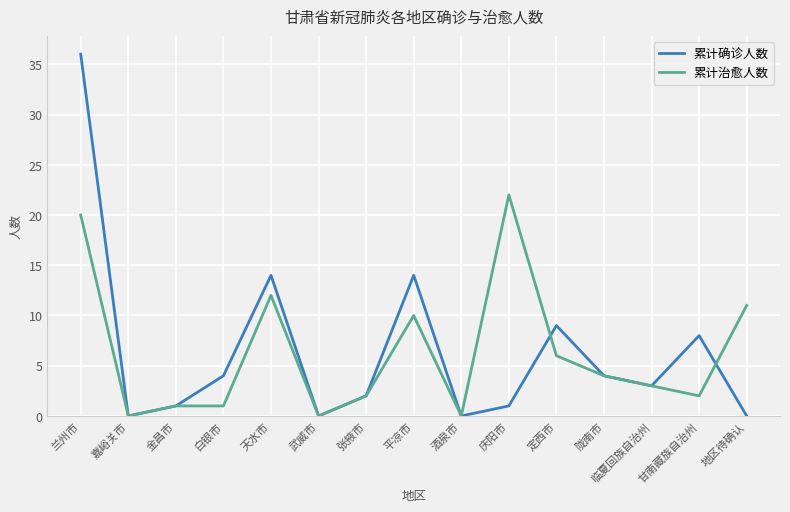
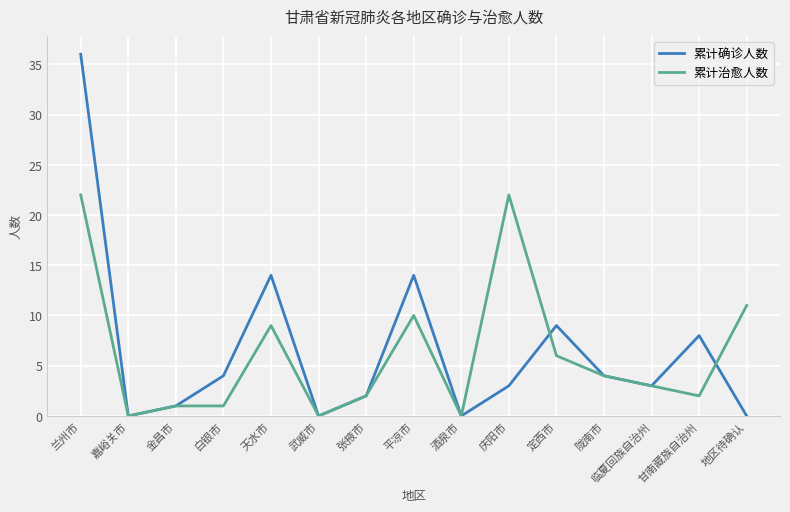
  {
    "累计确诊人数": {
      "兰州市": 36,
      "白银市": 4,
      "天水市": 14,
      "平凉市": 14,
-     "庆阳市": 1,
+     "庆阳市": 3,
      "定西市": 9,
      "甘南藏族自治州": 8,
      "地区待确认": 0
    },
    "累计治愈人数": {
-     "兰州市": 20,
+     "兰州市": 22,
      "白银市": 1,
-     "天水市": 12,
+     "天水市": 9,
      "平凉市": 10,
      "庆阳市": 22,
      "定西市": 6,
      "甘南藏族自治州": 2,
      "地区待确认": 11
    }
  }
